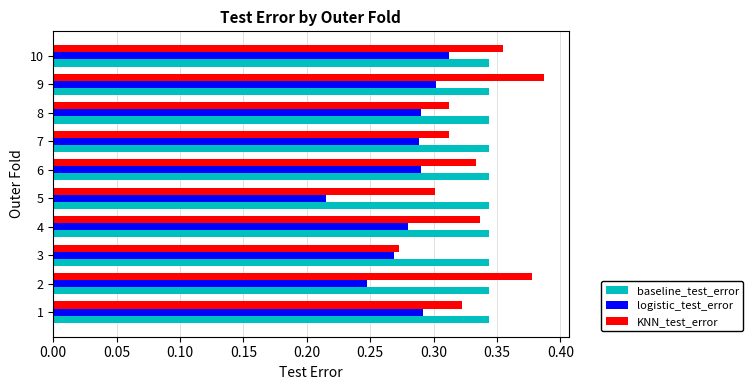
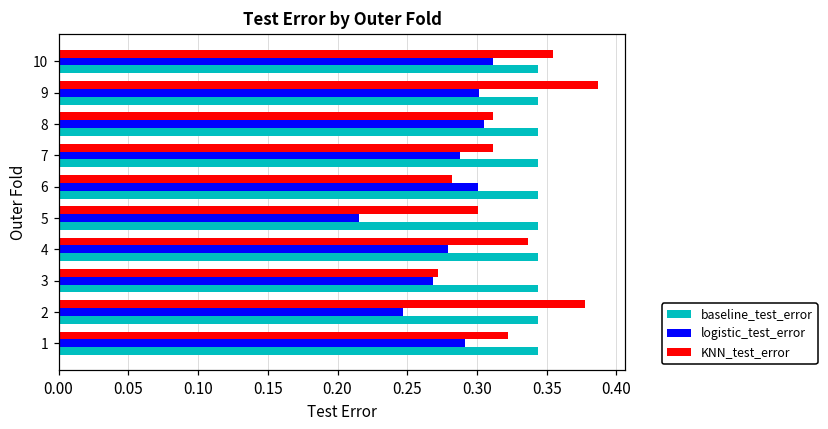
  {
    "baseline_test_error": {
      "10": 0.344,
      "9": 0.344,
      "8": 0.344,
      "7": 0.344,
      "6": 0.344,
      "5": 0.344,
      "4": 0.344,
      "3": 0.344,
      "2": 0.344,
      "1": 0.344
    },
    "logistic_test_error": {
      "10": 0.312,
      "9": 0.302,
-     "8": 0.290,
+     "8": 0.305,
      "7": 0.288,
-     "6": 0.290,
+     "6": 0.301,
      "5": 0.215,
      "4": 0.280,
      "3": 0.269,
      "2": 0.247,
      "1": 0.292
    },
    "KNN_test_error": {
      "10": 0.355,
      "9": 0.387,
      "8": 0.312,
      "7": 0.312,
-     "6": 0.333,
+     "6": 0.282,
      "5": 0.301,
      "4": 0.336,
      "3": 0.272,
      "2": 0.378,
      "1": 0.323
    }
  }
